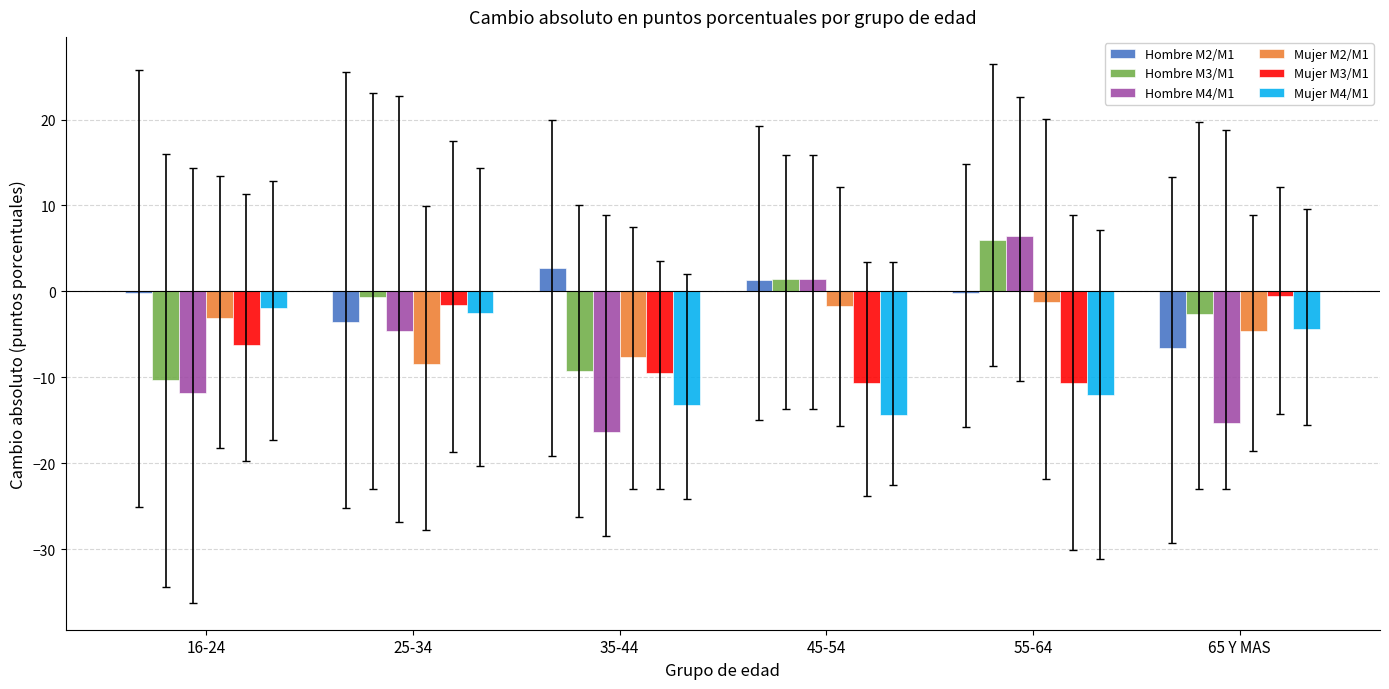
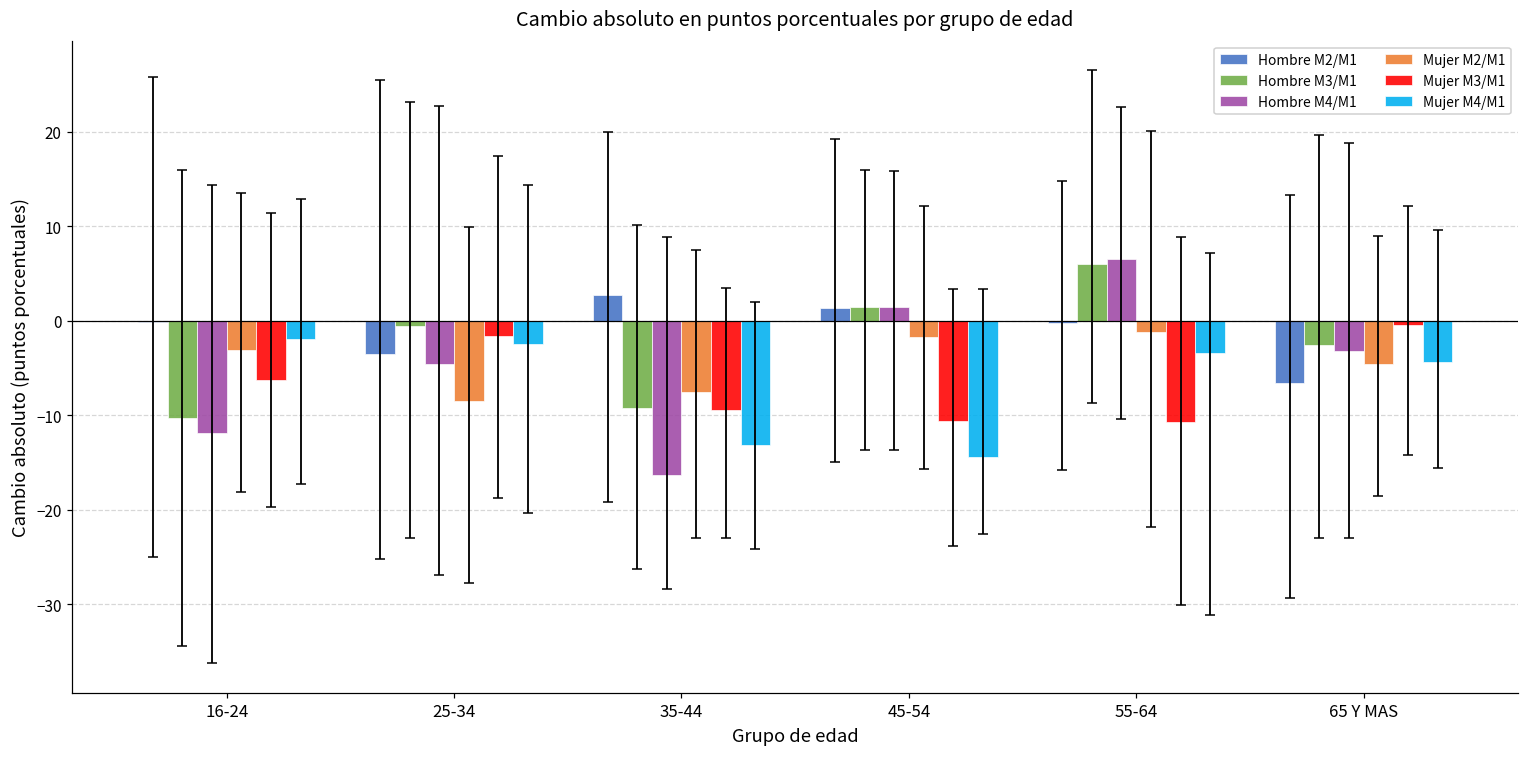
  {
    "Hombre M3/M1": {
      "16-24": -10,
      "25-34": -1,
      "35-44": -9,
      "45-54": 1,
      "55-64": 6,
      "65 Y MAS": -3
    },
    "Hombre M4/M1": {
      "16-24": -12,
      "25-34": -5,
      "35-44": -16,
      "45-54": 1,
      "55-64": 6,
-     "65 Y MAS": -15
+     "65 Y MAS": -3
    },
    "Mujer M2/M1": {
      "16-24": -3,
      "25-34": -8,
      "35-44": -8,
      "45-54": -2,
      "55-64": -1,
      "65 Y MAS": -5
    },
    "Mujer M3/M1": {
      "16-24": -6,
      "25-34": -2,
      "35-44": -9,
      "45-54": -11,
      "55-64": -11,
      "65 Y MAS": -1
    },
    "Mujer M4/M1": {
      "16-24": -2,
      "25-34": -3,
      "35-44": -13,
      "45-54": -14,
-     "55-64": -12,
+     "55-64": -3,
      "65 Y MAS": -4
    }
  }
